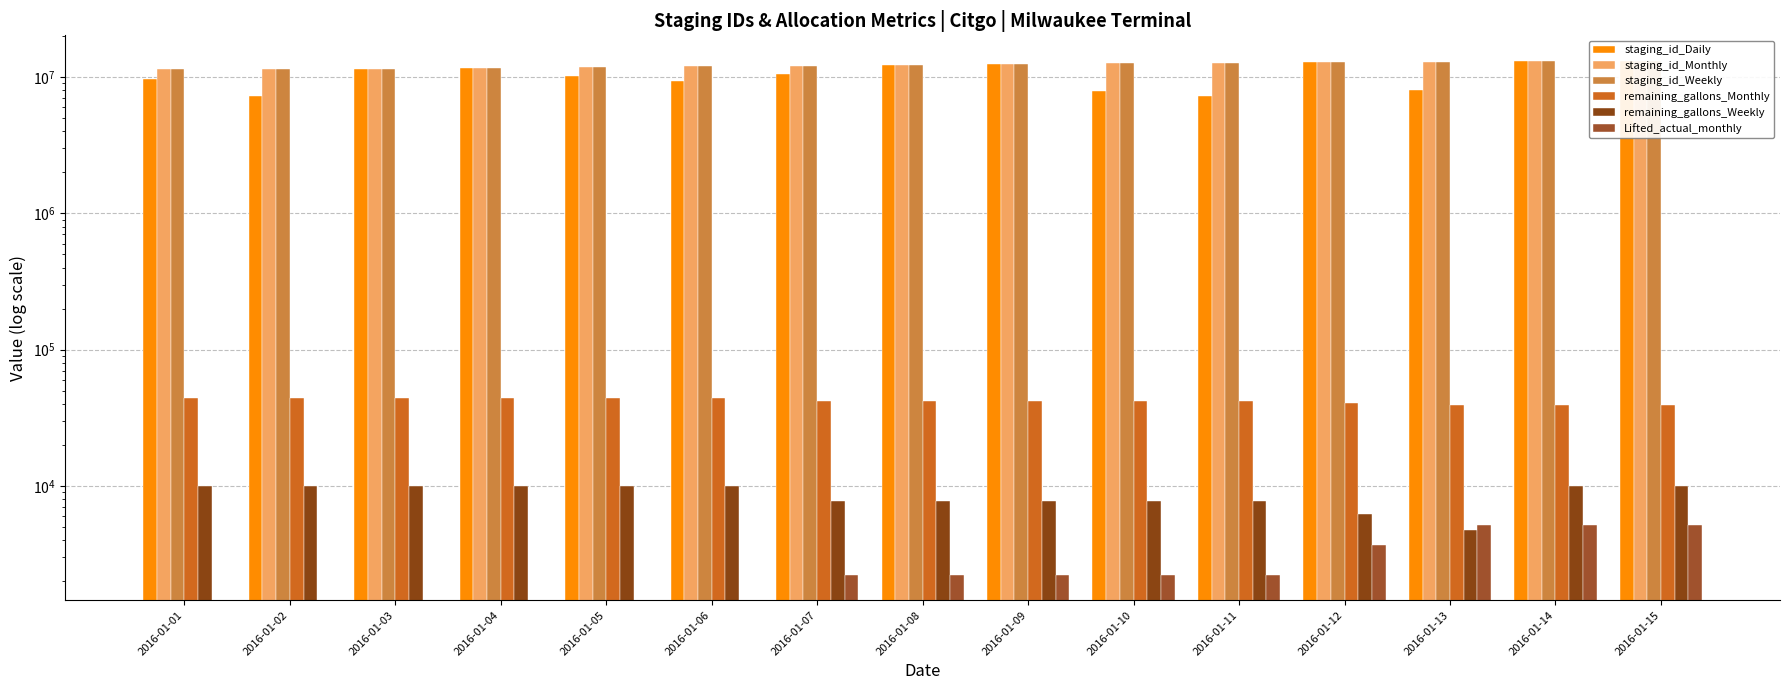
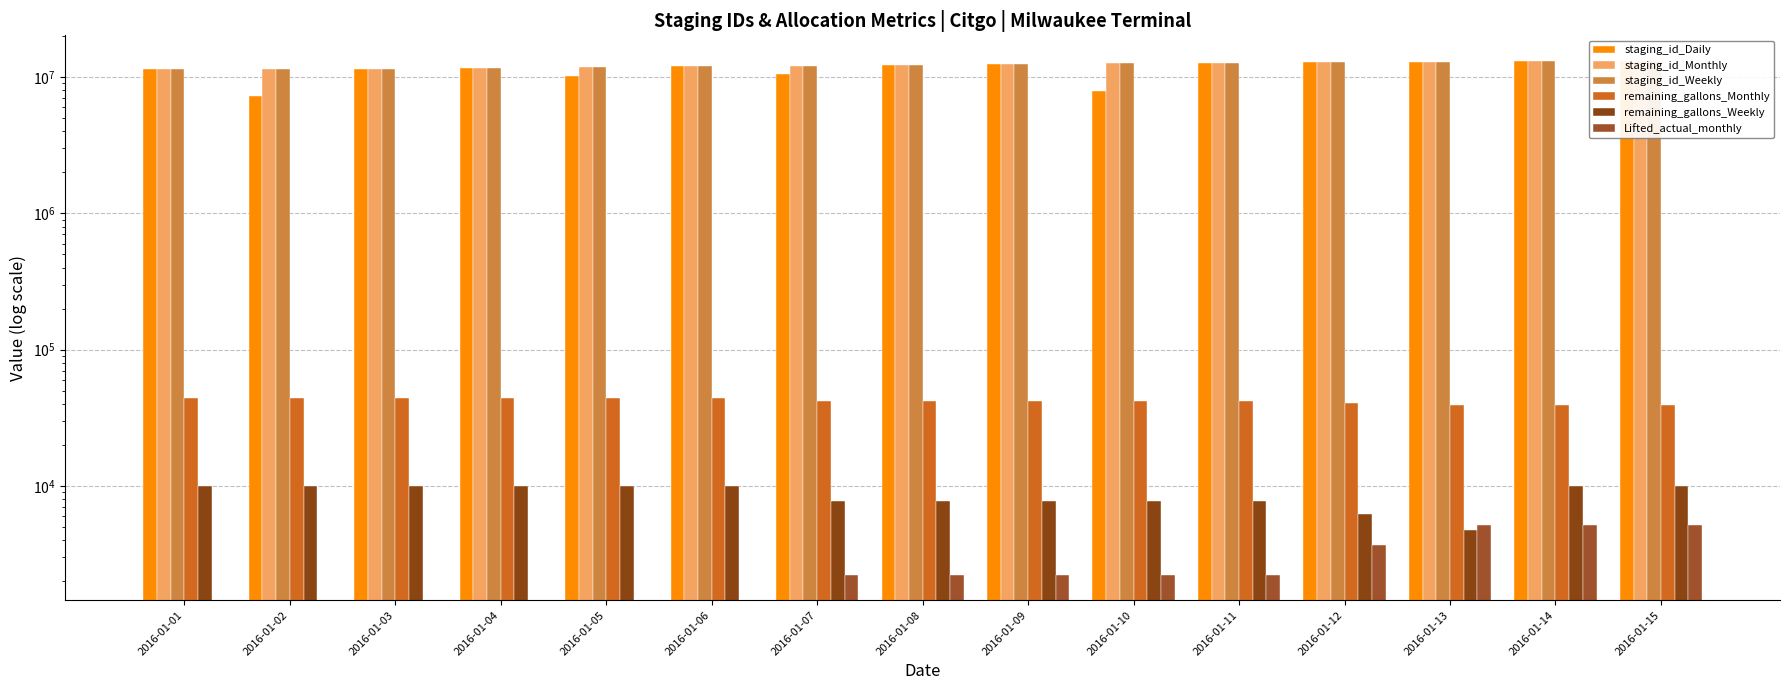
  {
    "staging_id_Daily": {
-     "2016-01-01": 10000000,
+     "2016-01-01": 11000000,
      "2016-01-02": 7000000,
      "2016-01-03": 11000000,
      "2016-01-04": 12000000,
      "2016-01-05": 10000000,
-     "2016-01-06": 9000000,
+     "2016-01-06": 12000000,
      "2016-01-07": 10000000,
      "2016-01-08": 12000000,
      "2016-01-09": 12000000,
      "2016-01-10": 8000000,
-     "2016-01-11": 7000000,
+     "2016-01-11": 13000000,
      "2016-01-12": 13000000,
-     "2016-01-13": 8000000,
+     "2016-01-13": 13000000,
      "2016-01-14": 13000000
    }
  }
